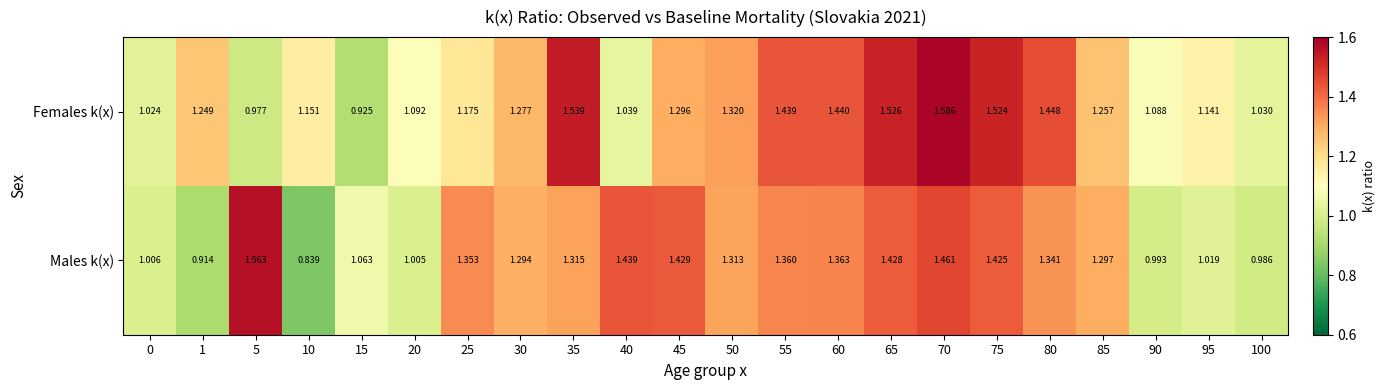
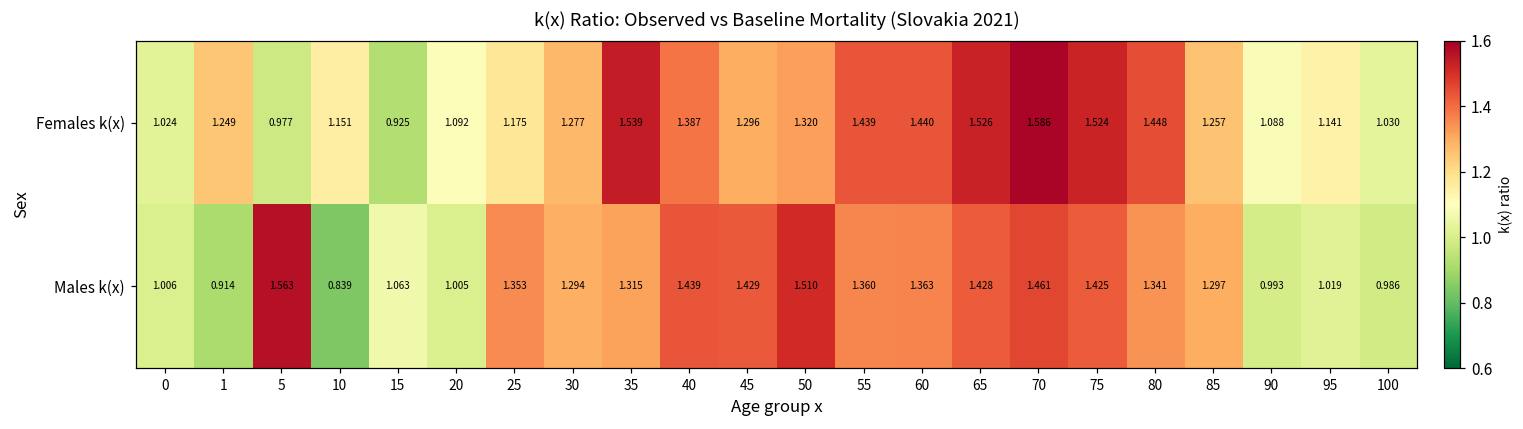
  {
    "Females k(x)": {
      "0": 1.024,
      "1": 1.249,
      "5": 0.977,
      "10": 1.151,
      "15": 0.925,
      "20": 1.092,
      "25": 1.175,
      "30": 1.277,
      "35": 1.539,
-     "40": 1.039,
+     "40": 1.387,
      "45": 1.296,
      "50": 1.320,
      "55": 1.439,
      "60": 1.440,
      "65": 1.526,
      "70": 1.586,
      "75": 1.524,
      "80": 1.448,
      "85": 1.257,
      "90": 1.088,
      "95": 1.141,
      "100": 1.030
    },
    "Males k(x)": {
      "0": 1.006,
      "1": 0.914,
      "5": 1.563,
      "10": 0.839,
      "15": 1.063,
      "20": 1.005,
      "25": 1.353,
      "30": 1.294,
      "35": 1.315,
      "40": 1.439,
      "45": 1.429,
-     "50": 1.313,
+     "50": 1.510,
      "55": 1.360,
      "60": 1.363,
      "65": 1.428,
      "70": 1.461,
      "75": 1.425,
      "80": 1.341,
      "85": 1.297,
      "90": 0.993,
      "95": 1.019,
      "100": 0.986
    }
  }
